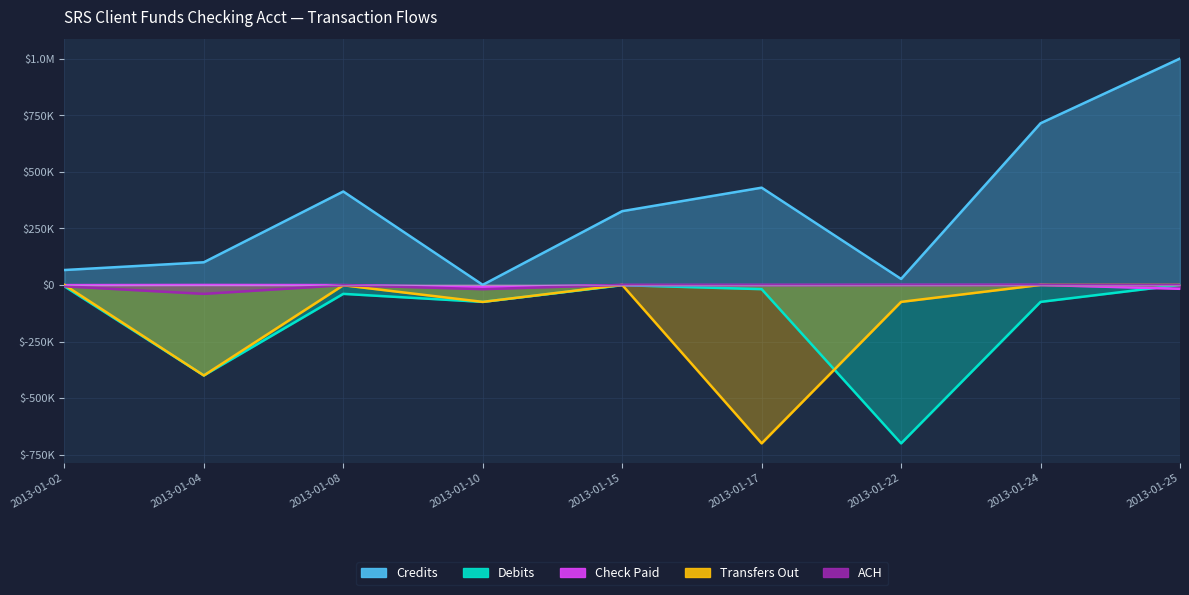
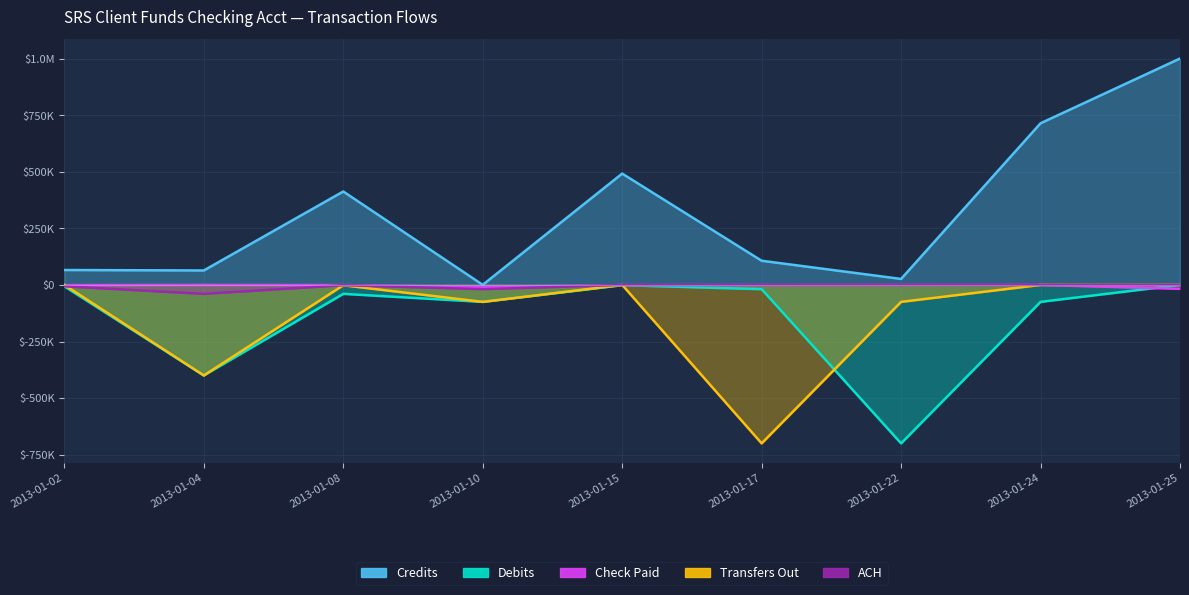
  {
    "Credits": {
      "2013-01-02": "$70000",
-     "2013-01-04": "$100000",
+     "2013-01-04": "$60000",
      "2013-01-08": "$410000",
-     "2013-01-15": "$330000",
-     "2013-01-17": "$430000",
+     "2013-01-15": "$490000",
+     "2013-01-17": "$110000",
      "2013-01-22": "$30000",
      "2013-01-24": "$710000",
      "2013-01-25": "$1000000"
    }
  }
